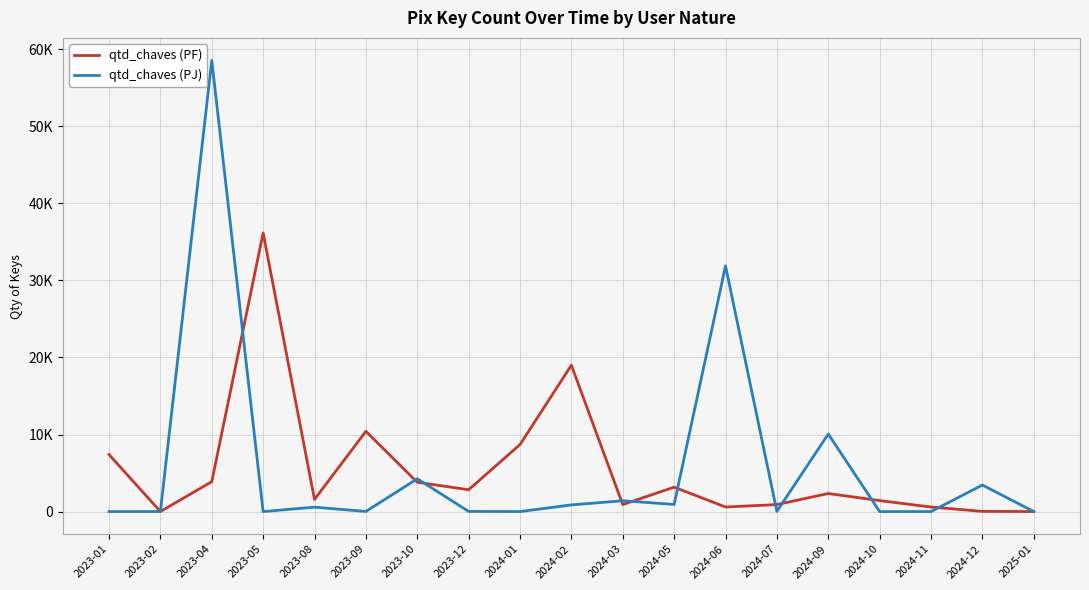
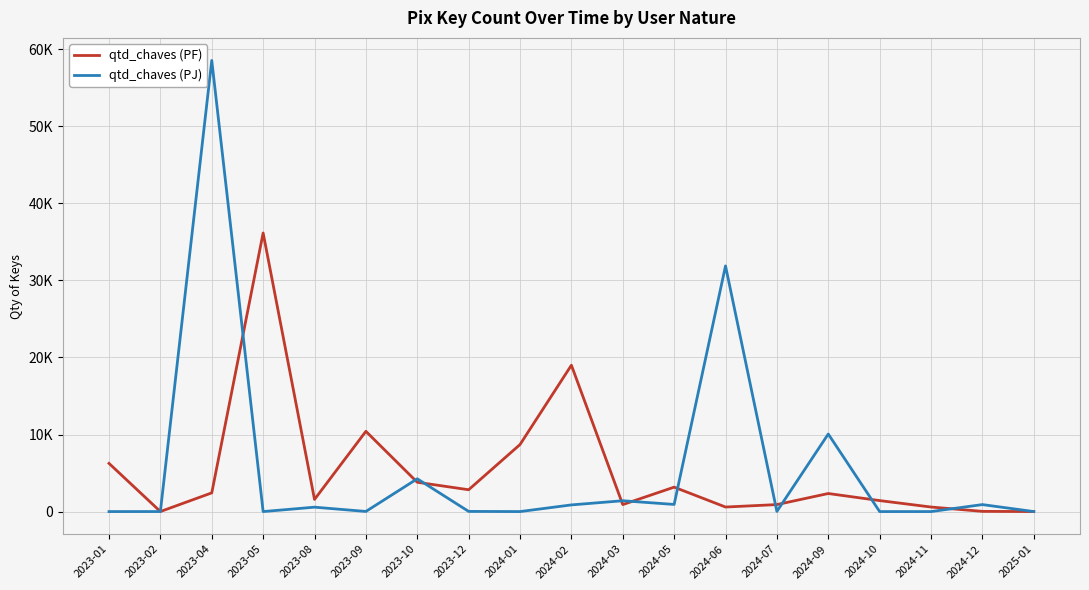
  {
    "qtd_chaves (PF)": {
-     "2023-01": 7000,
-     "2023-04": 4000,
+     "2023-01": 6000,
+     "2023-04": 2000,
      "2023-05": 36000,
      "2023-08": 2000,
      "2023-09": 10000,
      "2023-10": 4000,
      "2023-12": 3000,
      "2024-01": 9000,
      "2024-02": 19000,
      "2024-03": 1000,
      "2024-05": 3000,
      "2024-06": 1000,
      "2024-07": 1000,
      "2024-09": 2000,
      "2024-10": 1000,
      "2024-11": 1000,
      "2024-12": 0
    },
    "qtd_chaves (PJ)": {
      "2023-01": 0,
      "2023-04": 59000,
      "2023-05": 0,
      "2023-08": 1000,
      "2023-09": 0,
      "2023-10": 4000,
      "2023-12": 0,
      "2024-01": 0,
      "2024-02": 1000,
      "2024-03": 1000,
      "2024-05": 1000,
      "2024-06": 32000,
      "2024-07": 0,
      "2024-09": 10000,
      "2024-10": 0,
      "2024-11": 0,
-     "2024-12": 3000
+     "2024-12": 1000
    }
  }
